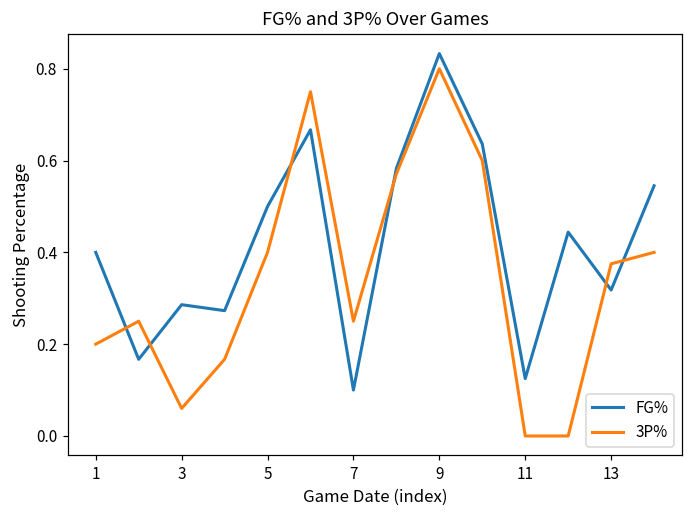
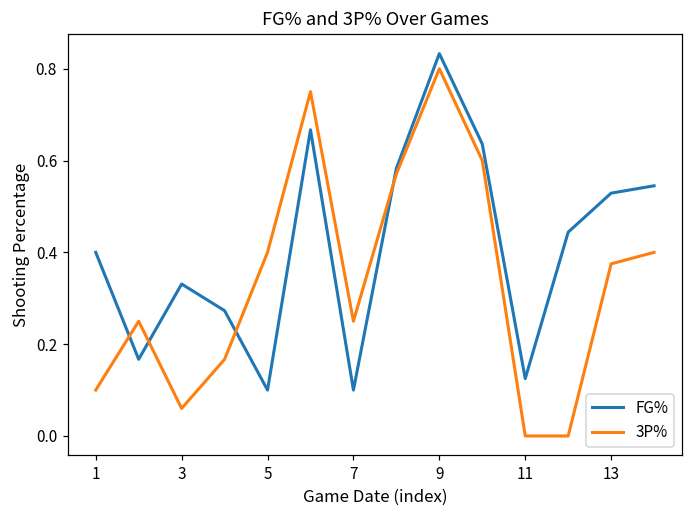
  {
    "FG%": {
      "1": 0.40,
-     "3": 0.29,
-     "5": 0.5,
+     "3": 0.33,
+     "5": 0.1,
      "7": 0.10,
      "9": 0.83,
      "11": 0.13,
-     "13": 0.32
+     "13": 0.53
    },
    "3P%": {
-     "1": 0.2,
+     "1": 0.1,
      "3": 0.06,
      "5": 0.4,
      "7": 0.25,
      "9": 0.8,
      "11": 0.0,
      "13": 0.38
    }
  }
